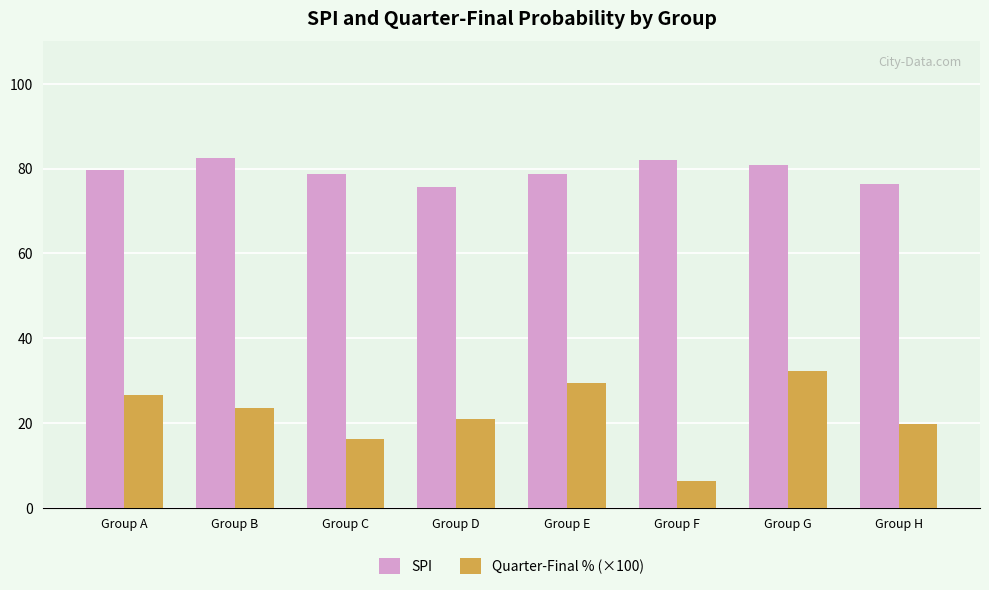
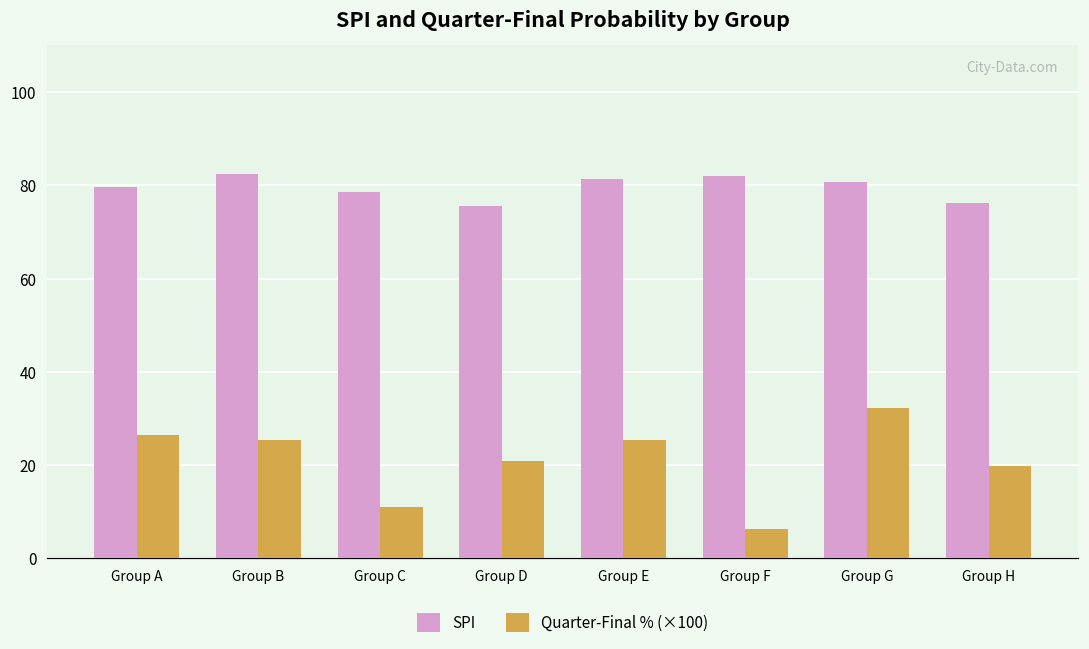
  {
    "SPI": {
      "Group A": 80,
      "Group B": 83,
      "Group C": 79,
      "Group D": 76,
-     "Group E": 79,
+     "Group E": 81,
      "Group F": 82,
      "Group G": 81,
      "Group H": 76
    },
    "Quarter-Final % (×100)": {
      "Group A": 26,
-     "Group B": 24,
-     "Group C": 16,
+     "Group B": 25,
+     "Group C": 11,
      "Group D": 21,
-     "Group E": 29,
+     "Group E": 25,
      "Group F": 6,
      "Group G": 32,
      "Group H": 20
    }
  }
